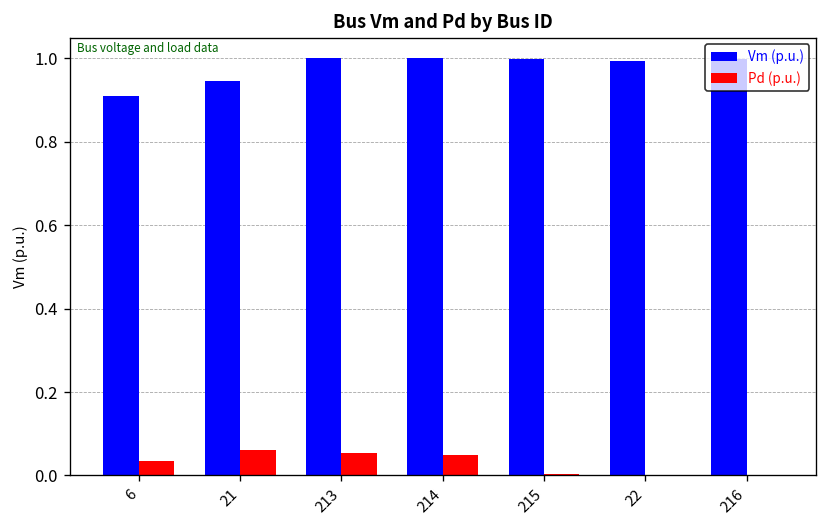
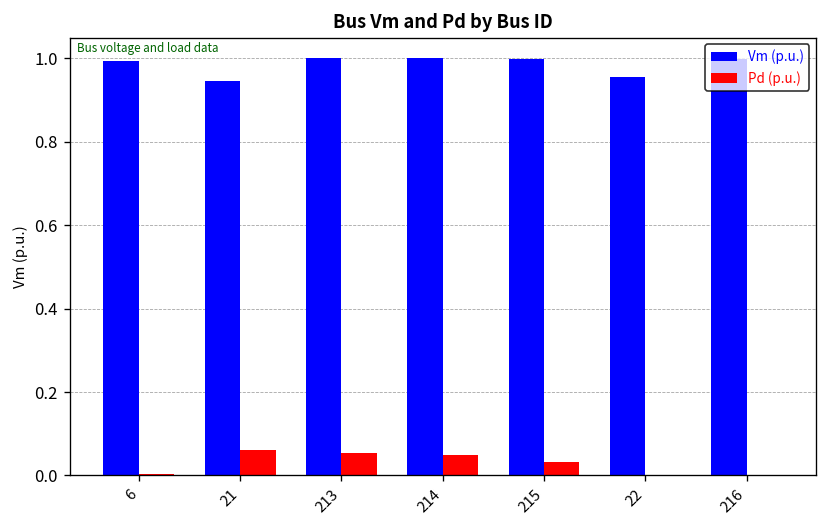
  {
    "Vm (p.u.)": {
-     "6": 0.91,
+     "6": 0.99,
      "21": 0.94,
      "213": 1.00,
      "214": 1.00,
      "215": 1.00,
-     "22": 0.99
+     "22": 0.95
    },
    "Pd (p.u.)": {
-     "6": 0.04,
+     "6": 0.00,
      "21": 0.06,
      "213": 0.05,
      "214": 0.05,
-     "215": 0.00,
+     "215": 0.03,
      "22": 0.00,
      "216": 0.00
    }
  }
